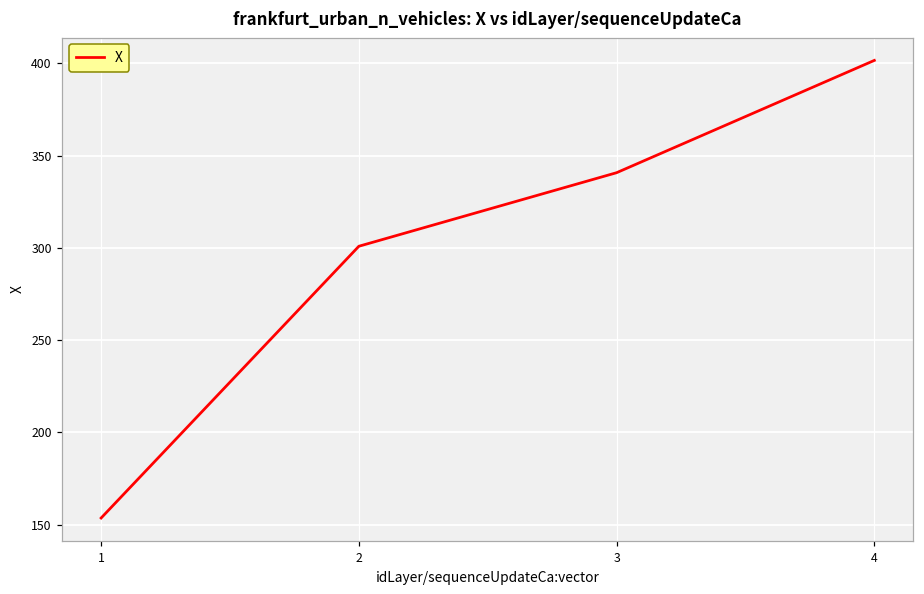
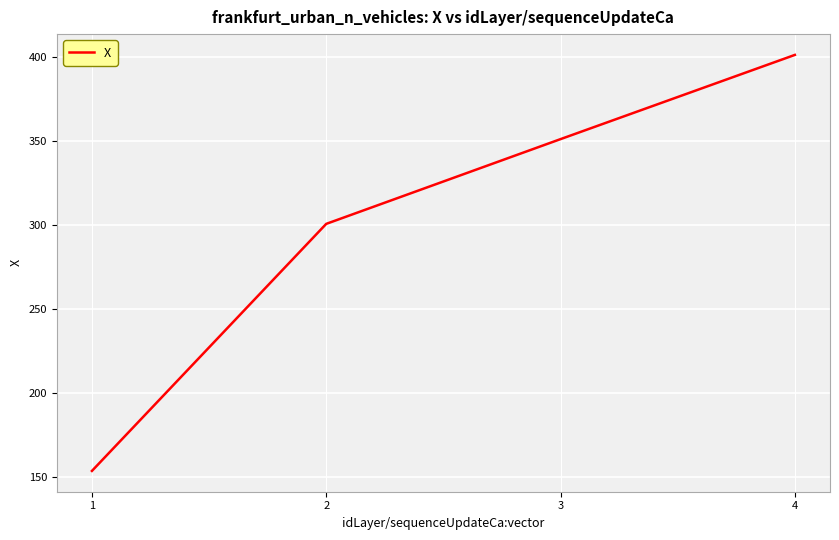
  {
    "1": 154,
    "2": 301,
-   "3": 341,
+   "3": 351,
    "4": 402
  }
